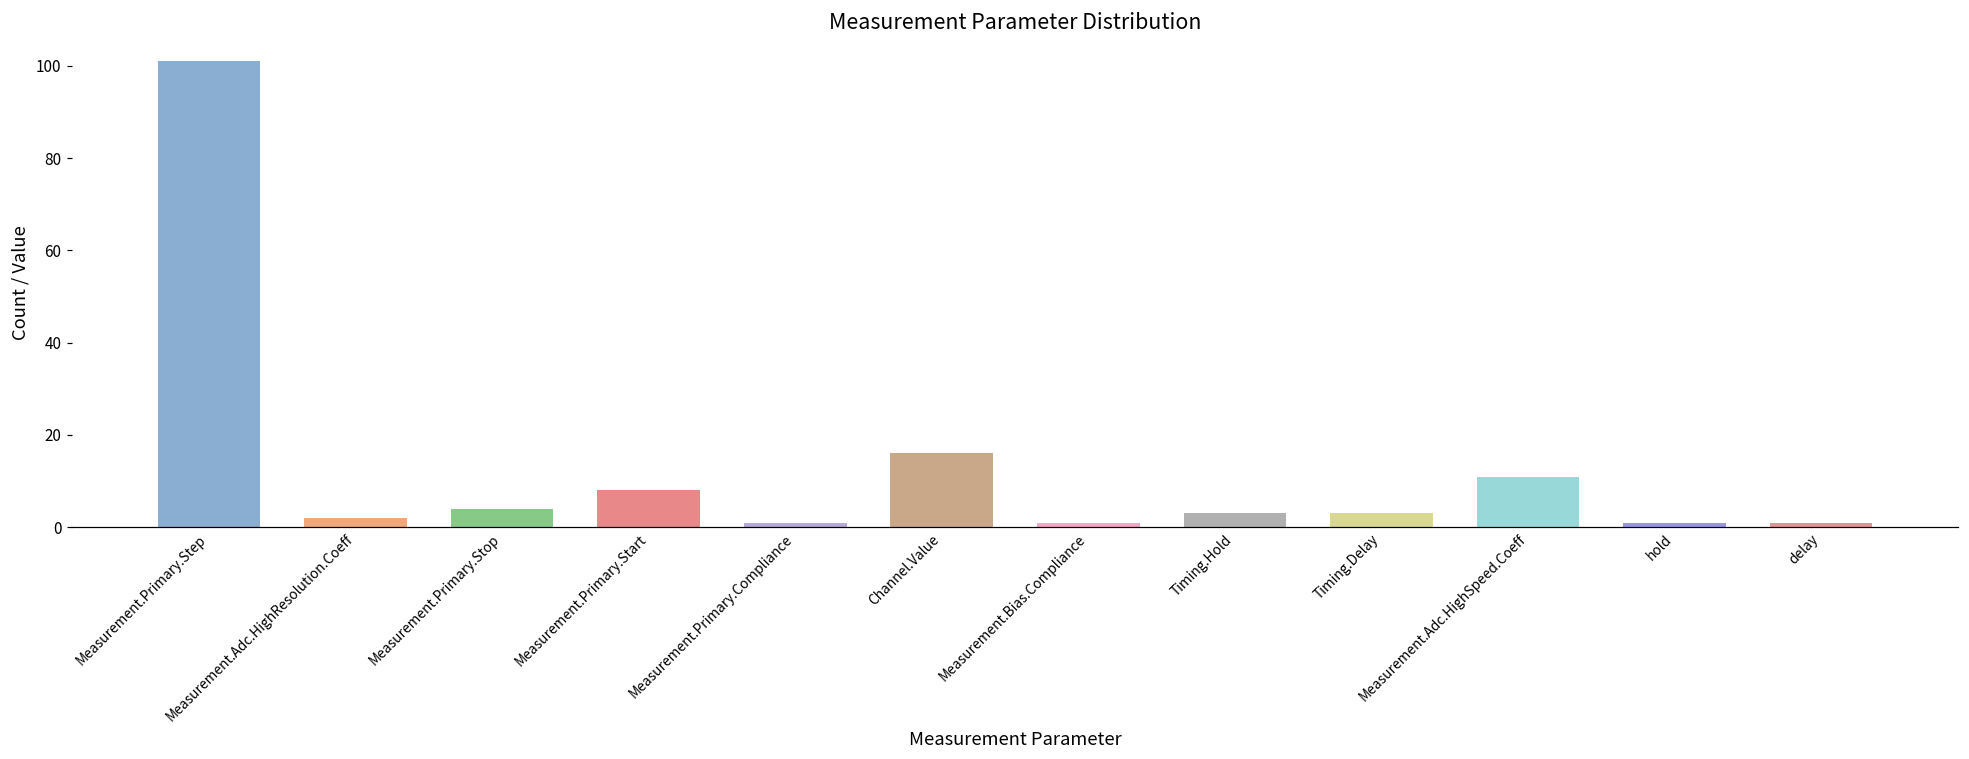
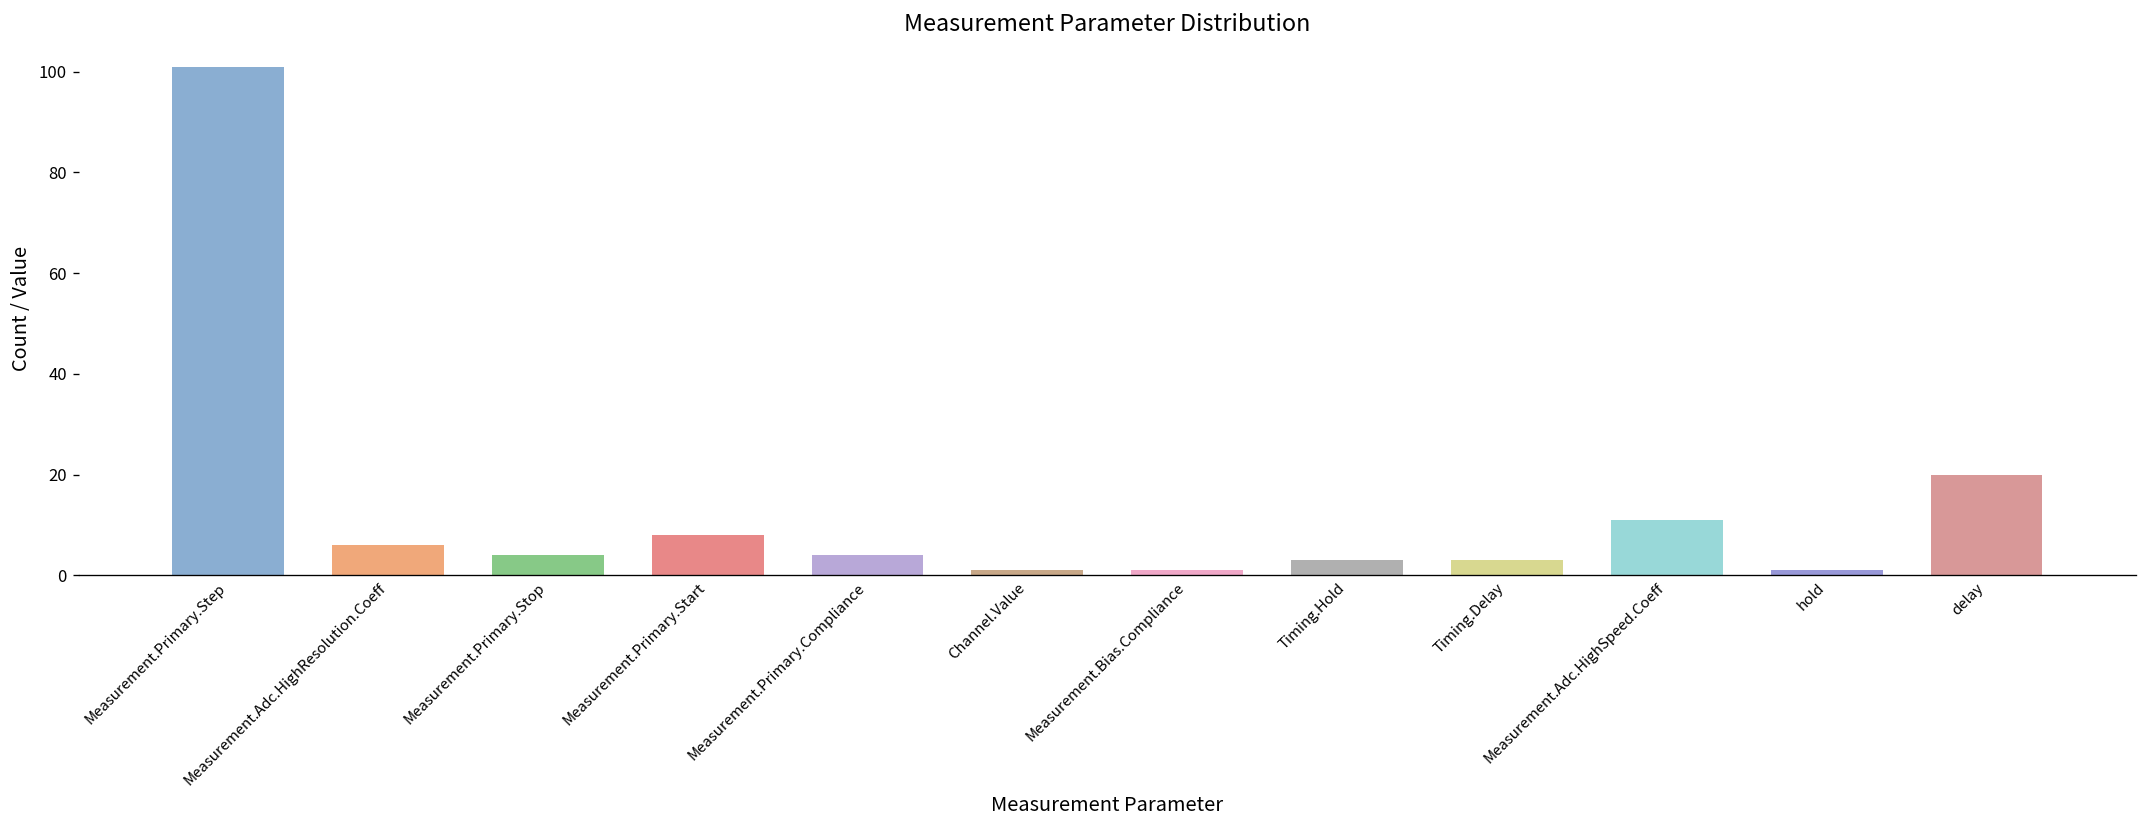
  {
    "Measurement.Primary.Step": 101,
-   "Measurement.Adc.HighResolution.Coeff": 2,
+   "Measurement.Adc.HighResolution.Coeff": 6,
    "Measurement.Primary.Stop": 4,
    "Measurement.Primary.Start": 8,
-   "Measurement.Primary.Compliance": 1,
-   "Channel.Value": 16,
+   "Measurement.Primary.Compliance": 4,
+   "Channel.Value": 1,
    "Measurement.Bias.Compliance": 1,
    "Timing.Hold": 3,
    "Timing.Delay": 3,
    "Measurement.Adc.HighSpeed.Coeff": 11,
    "hold": 1,
-   "delay": 1
+   "delay": 20
  }
